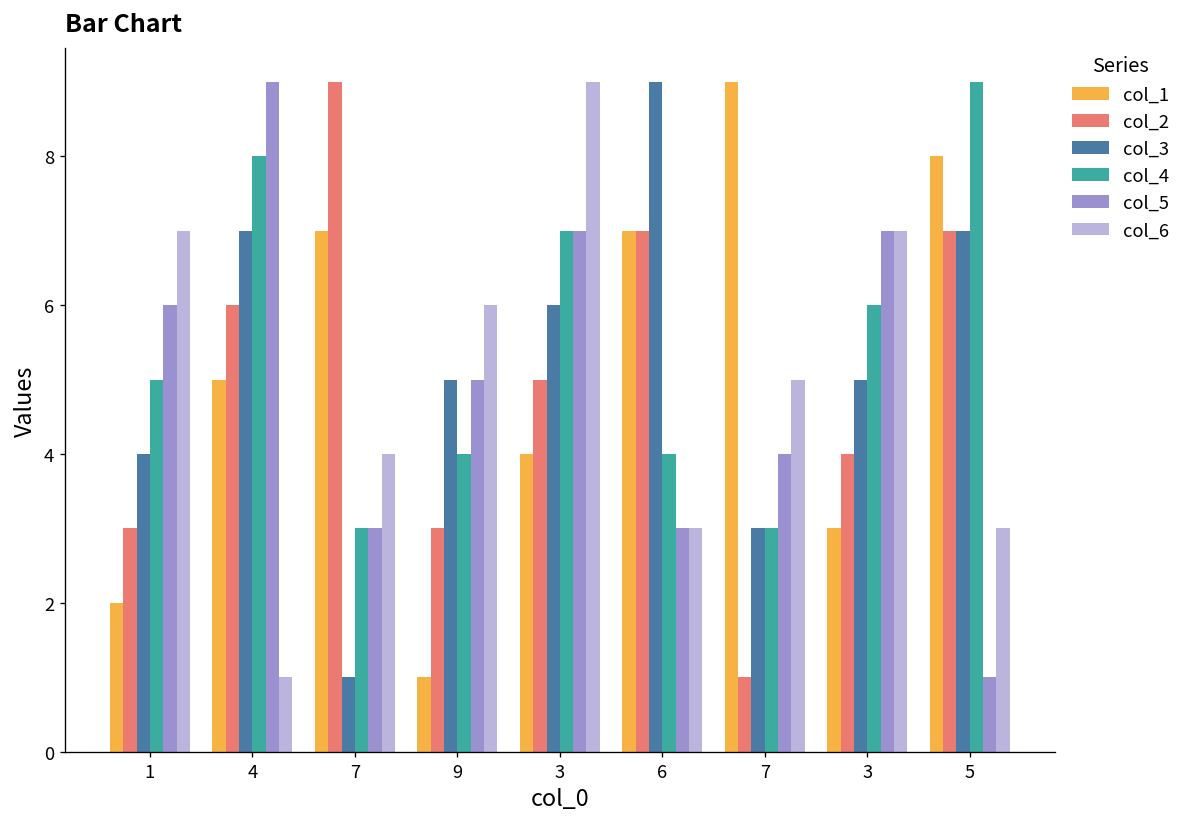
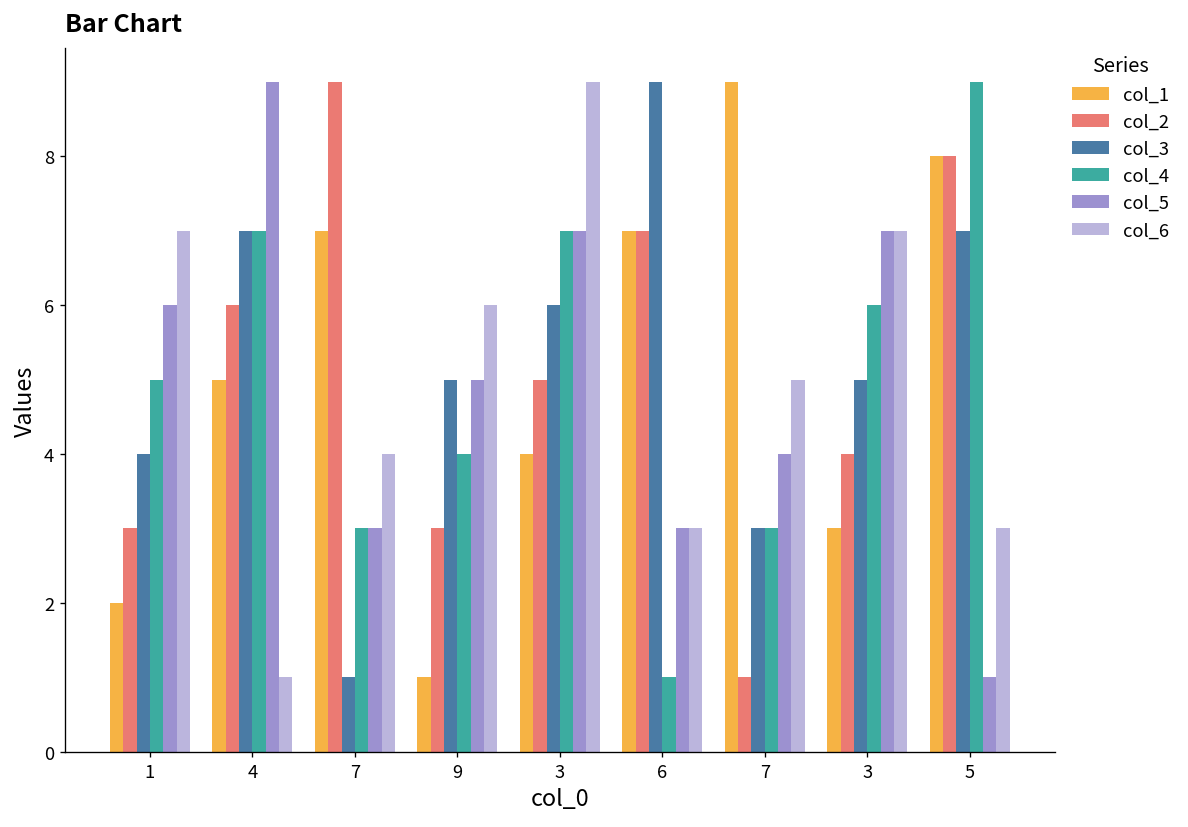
  {
    "col_1": {
      "1": 2,
      "4": 5,
      "9": 1,
      "6": 7,
      "5": 8
    },
    "col_2": {
      "1": 3,
      "4": 6,
      "9": 3,
      "6": 7,
-     "5": 7
+     "5": 8
    },
    "col_3": {
      "1": 4,
      "4": 7,
      "9": 5,
      "6": 9,
      "5": 7
    },
    "col_4": {
      "1": 5,
-     "4": 8,
+     "4": 7,
      "9": 4,
-     "6": 4,
+     "6": 1,
      "5": 9
    }
  }
